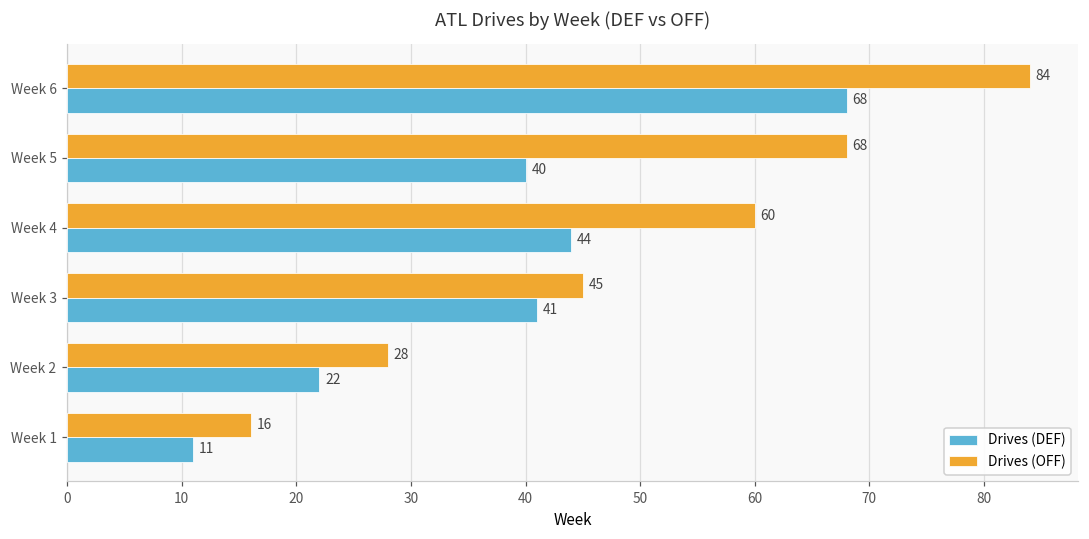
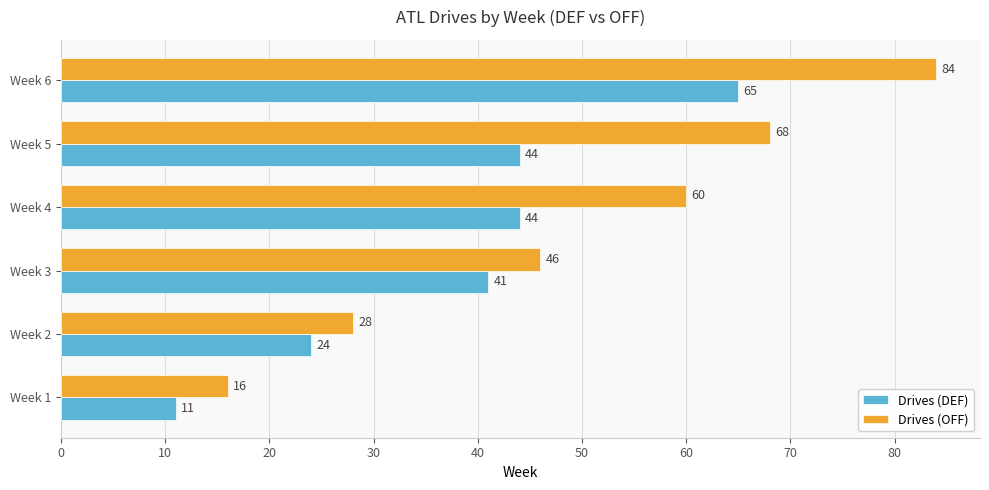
  {
    "Drives (DEF)": {
-     "Week 6": 68,
-     "Week 5": 40,
+     "Week 6": 65,
+     "Week 5": 44,
      "Week 4": 44,
      "Week 3": 41,
-     "Week 2": 22,
+     "Week 2": 24,
      "Week 1": 11
    },
    "Drives (OFF)": {
      "Week 6": 84,
      "Week 5": 68,
      "Week 4": 60,
-     "Week 3": 45,
+     "Week 3": 46,
      "Week 2": 28,
      "Week 1": 16
    }
  }
